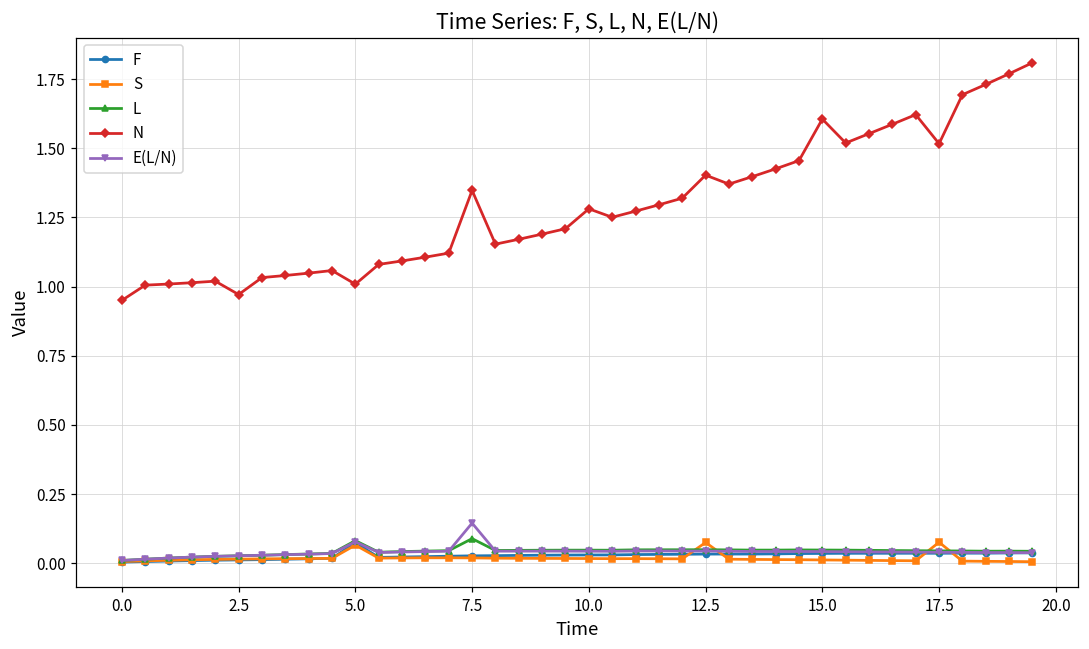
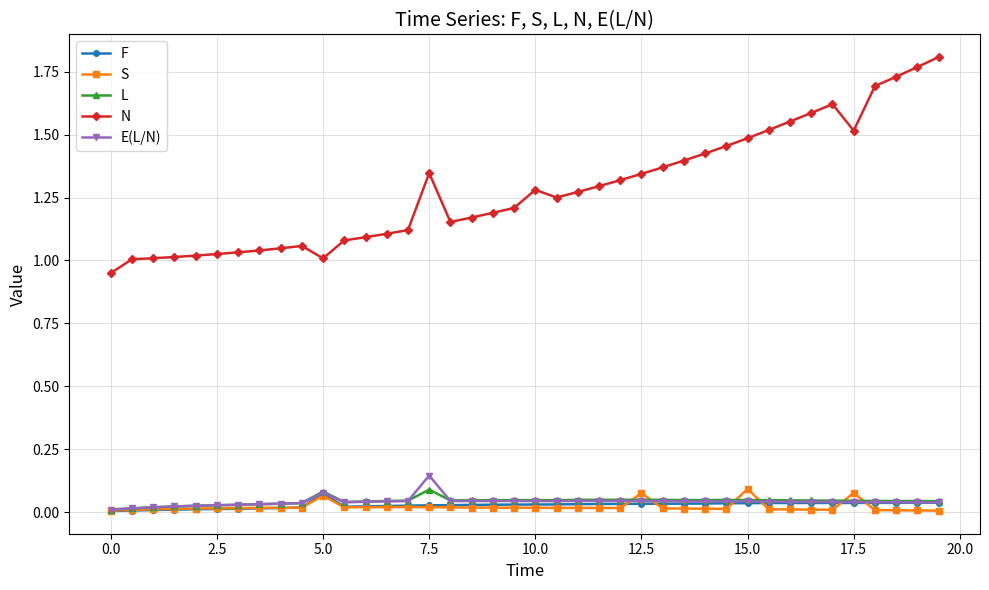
  {
    "F": {
      "10.0": 0.03,
      "12.5": 0.03
    },
    "S": {
      "10.0": 0.02,
      "12.5": 0.07,
-     "15.0": 0.01,
+     "15.0": 0.09,
      "17.5": 0.08
    },
    "L": {
      "7.5": 0.09
    },
    "N": {
      "0.0": 0.95,
-     "2.5": 0.97,
+     "2.5": 1.03,
      "5.0": 1.01,
      "7.5": 1.35,
      "10.0": 1.28,
-     "12.5": 1.40,
-     "15.0": 1.61,
+     "12.5": 1.34,
+     "15.0": 1.49,
      "17.5": 1.52
    },
    "E(L/N)": {
      "7.5": 0.15
    }
  }
